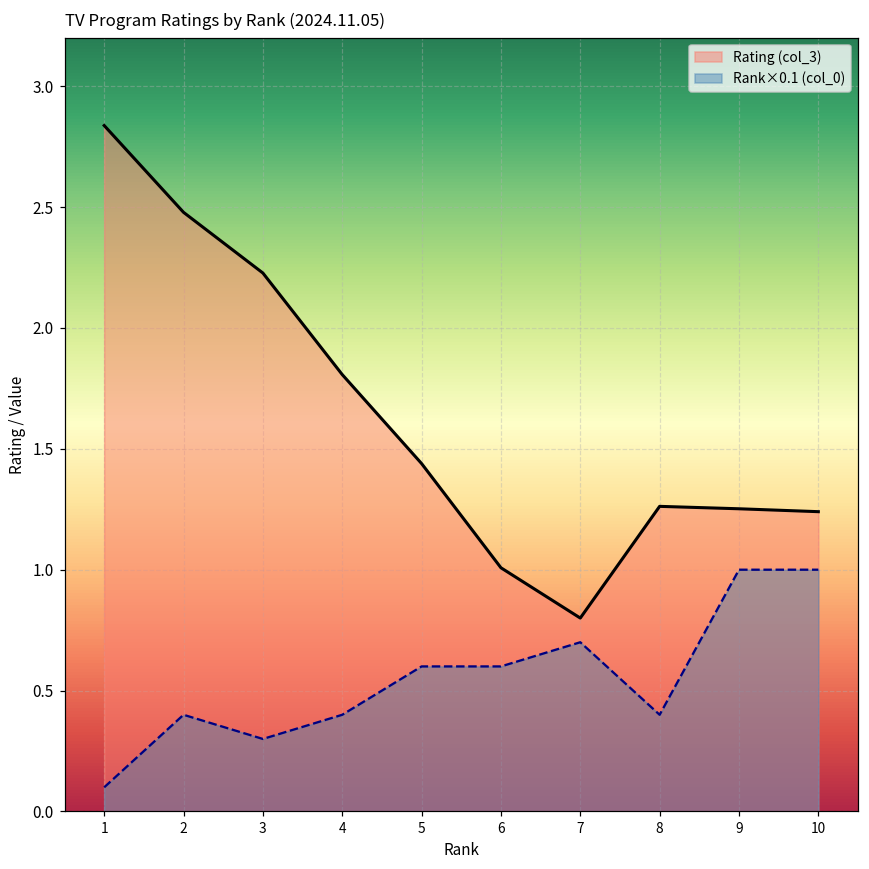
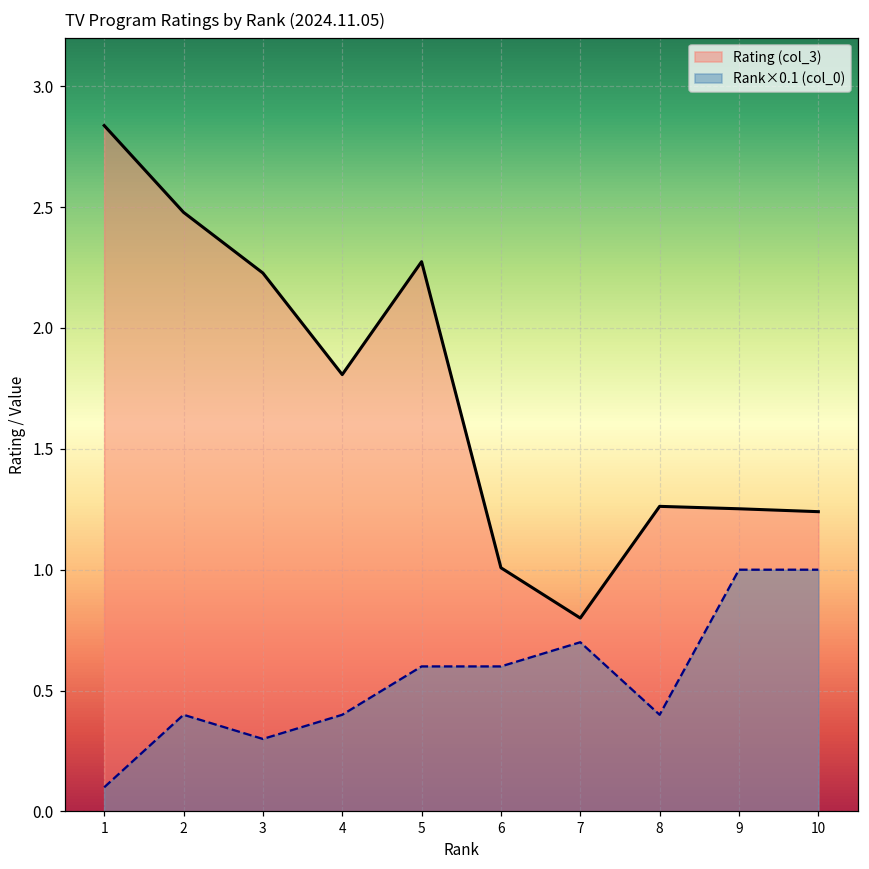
  {
    "Rating (col_3)": {
      "1": 2.84,
      "2": 2.48,
      "3": 2.23,
      "4": 1.81,
-     "5": 1.44,
+     "5": 2.27,
      "6": 1.01,
      "7": 0.80,
      "8": 1.26,
      "9": 1.25,
      "10": 1.24
    },
    "Rank×0.1 (col_0)": {
      "1": 0.10,
      "2": 0.40,
      "3": 0.30,
      "4": 0.40,
      "5": 0.60,
      "6": 0.60,
      "7": 0.70,
      "8": 0.40,
      "9": 1.00,
      "10": 1.00
    }
  }
